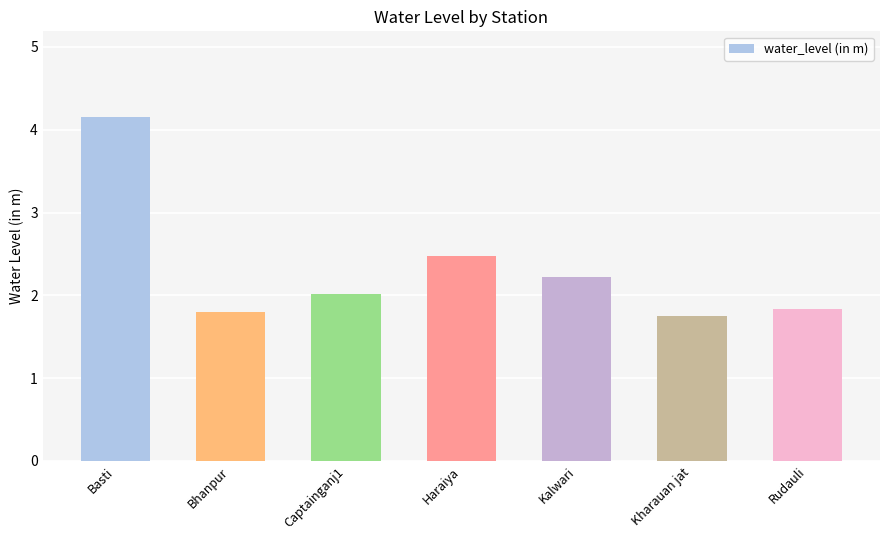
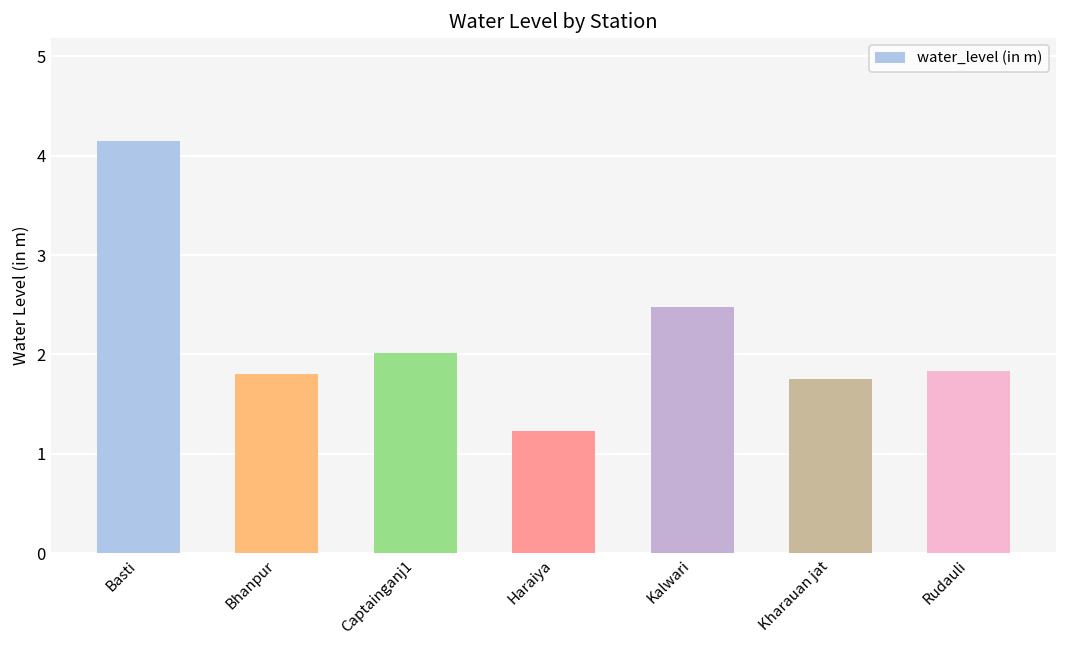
  {
    "Basti": 4.2,
    "Bhanpur": 1.8,
    "Captainganj1": 2.0,
-   "Haraiya": 2.5,
-   "Kalwari": 2.2,
+   "Haraiya": 1.2,
+   "Kalwari": 2.5,
    "Kharauan jat": 1.8,
    "Rudauli": 1.8
  }
